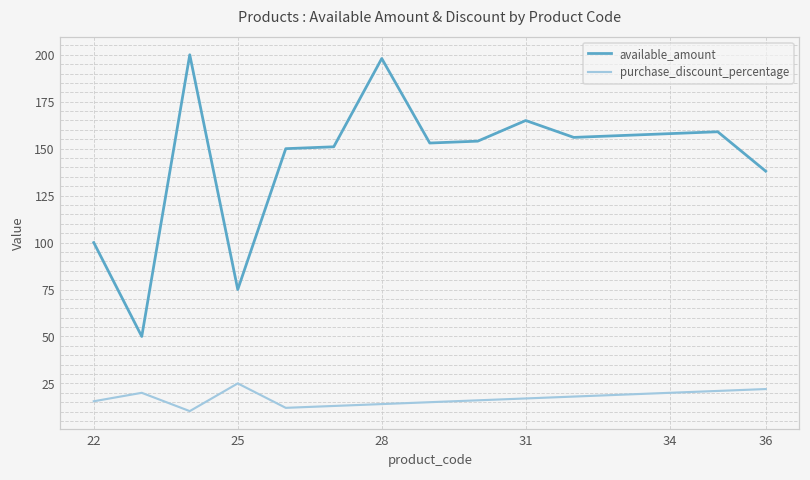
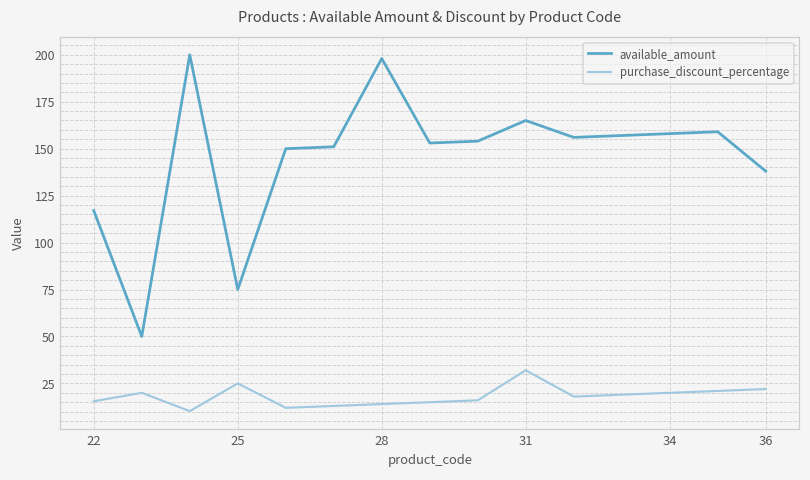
  {
    "available_amount": {
-     "22": 100,
+     "22": 117,
      "25": 75,
      "28": 198,
      "31": 165,
      "34": 158,
      "36": 138
    },
    "purchase_discount_percentage": {
      "22": 16,
      "25": 25,
      "28": 14,
-     "31": 17,
+     "31": 32,
      "34": 20,
      "36": 22
    }
  }
